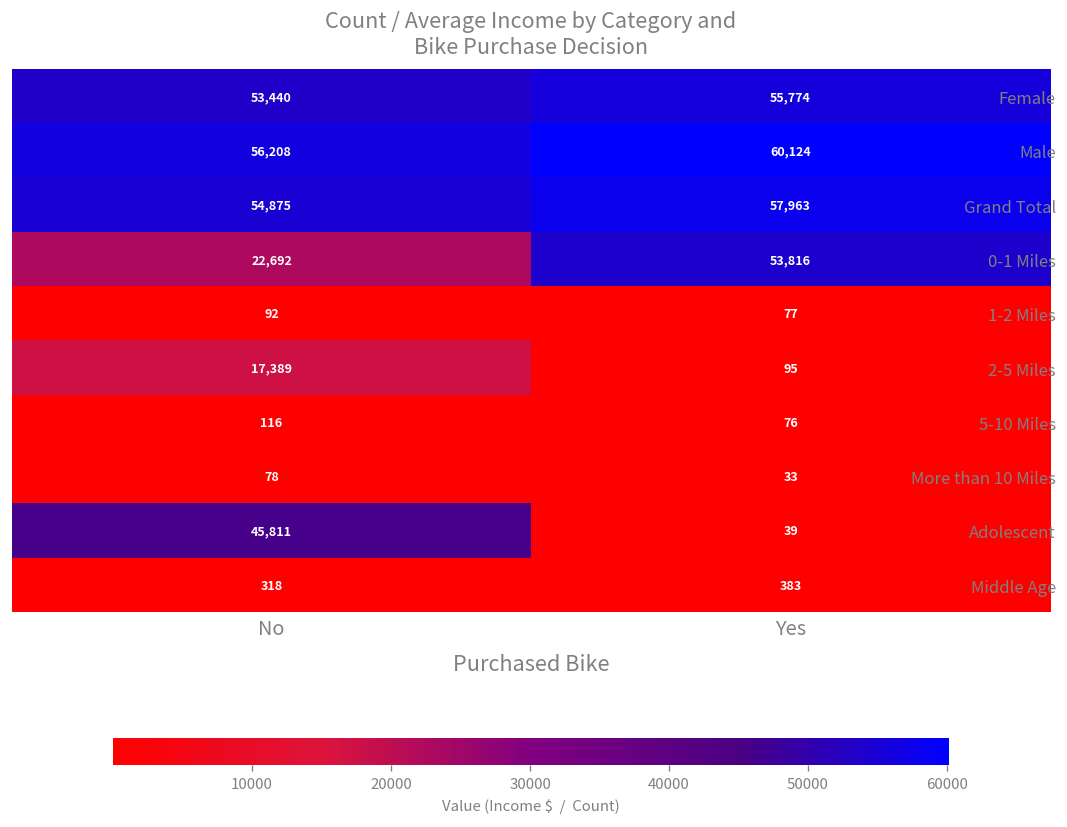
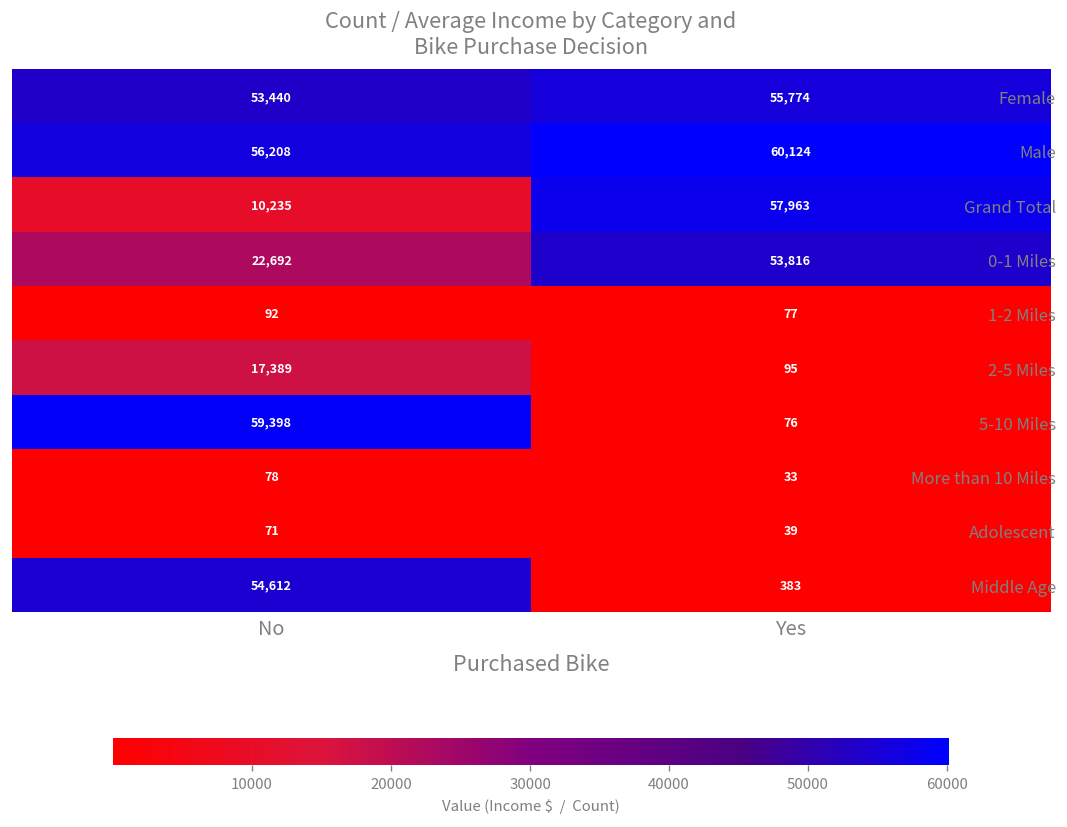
  {
    "Female": {
      "No": "53,440",
      "Yes": "55,774"
    },
    "Male": {
      "No": "56,208",
      "Yes": "60,124"
    },
    "Grand Total": {
-     "No": "54,875",
+     "No": "10,235",
      "Yes": "57,963"
    },
    "0-1 Miles": {
      "No": "22,692",
      "Yes": "53,816"
    },
    "1-2 Miles": {
      "No": "92",
      "Yes": "77"
    },
    "2-5 Miles": {
      "No": "17,389",
      "Yes": "95"
    },
    "5-10 Miles": {
-     "No": "116",
+     "No": "59,398",
      "Yes": "76"
    },
    "More than 10 Miles": {
      "No": "78",
      "Yes": "33"
    },
    "Adolescent": {
-     "No": "45,811",
+     "No": "71",
      "Yes": "39"
    },
    "Middle Age": {
-     "No": "318",
+     "No": "54,612",
      "Yes": "383"
    }
  }
